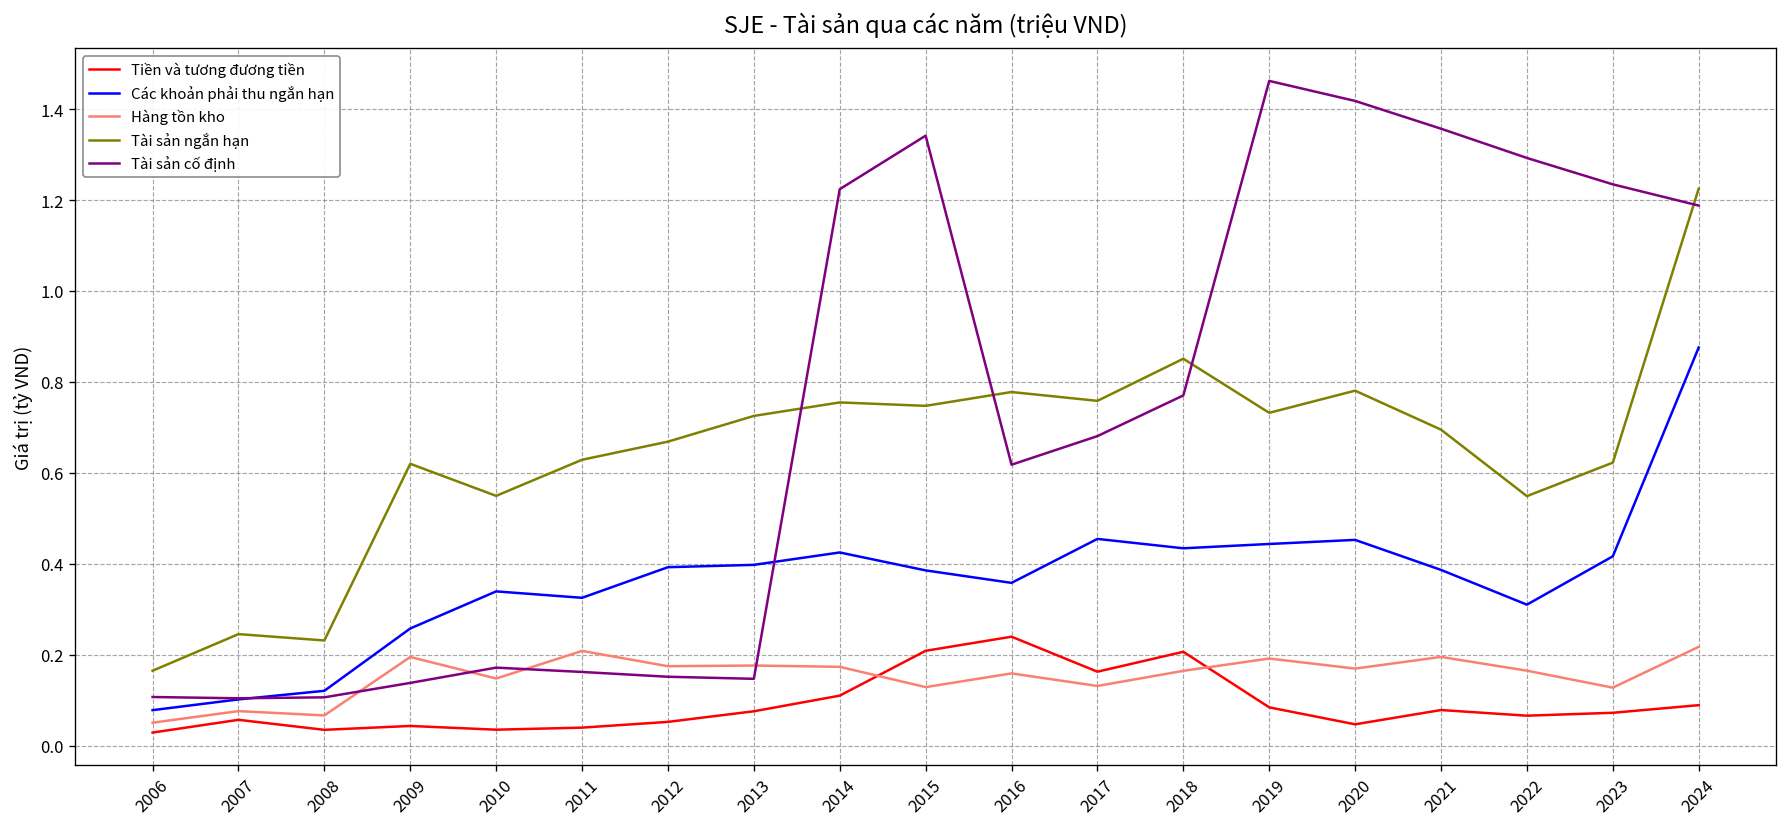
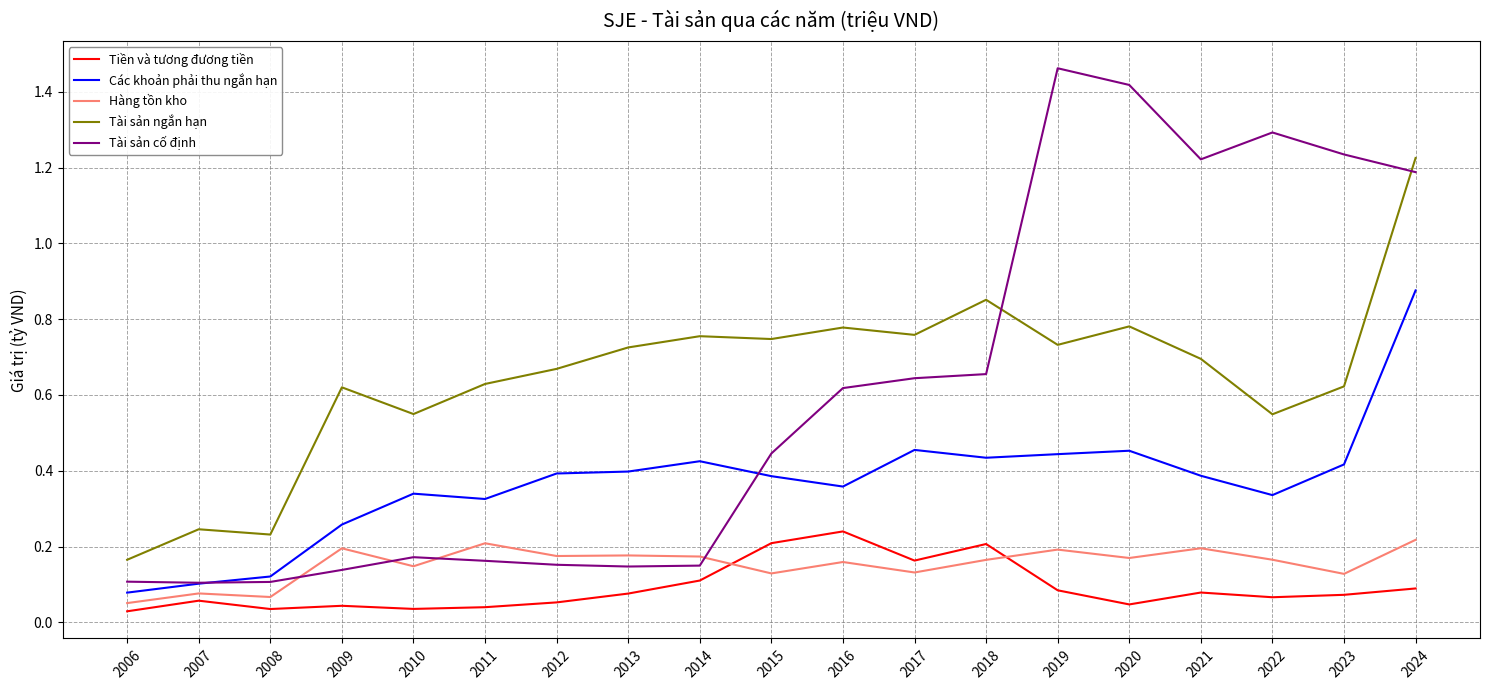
  {
    "Tiền và tương đương tiền": {
      "2006": 0.03,
      "2007": 0.06,
      "2008": 0.04,
      "2009": 0.04,
      "2010": 0.04,
      "2011": 0.04,
      "2012": 0.05,
      "2013": 0.08,
      "2014": 0.11,
      "2015": 0.21,
      "2016": 0.24,
      "2017": 0.16,
      "2018": 0.21,
      "2019": 0.08,
      "2020": 0.05,
      "2021": 0.08,
      "2022": 0.07,
      "2023": 0.07,
      "2024": 0.09
    },
    "Các khoản phải thu ngắn hạn": {
      "2006": 0.08,
      "2008": 0.12,
      "2009": 0.26,
      "2010": 0.34,
      "2011": 0.33,
      "2012": 0.39,
      "2013": 0.40,
      "2014": 0.43,
      "2015": 0.39,
      "2016": 0.36,
      "2017": 0.45,
      "2018": 0.43,
      "2019": 0.44,
      "2020": 0.45,
      "2021": 0.39,
-     "2022": 0.31,
+     "2022": 0.34,
      "2023": 0.42,
      "2024": 0.88
    },
    "Hàng tồn kho": {
      "2006": 0.05,
      "2007": 0.08,
      "2008": 0.07,
      "2009": 0.20,
      "2010": 0.15,
      "2011": 0.21,
      "2012": 0.18,
      "2013": 0.18,
      "2014": 0.17,
      "2015": 0.13,
      "2016": 0.16,
      "2017": 0.13,
      "2018": 0.16,
      "2019": 0.19,
      "2020": 0.17,
      "2021": 0.20,
      "2022": 0.17,
      "2023": 0.13,
      "2024": 0.22
    },
    "Tài sản ngắn hạn": {
      "2006": 0.17,
      "2007": 0.25,
      "2008": 0.23,
      "2009": 0.62,
      "2010": 0.55,
      "2011": 0.63,
      "2012": 0.67,
      "2013": 0.73,
      "2014": 0.76,
      "2015": 0.75,
      "2016": 0.78,
      "2017": 0.76,
      "2018": 0.85,
      "2019": 0.73,
      "2020": 0.78,
      "2021": 0.70,
      "2022": 0.55,
      "2023": 0.62,
      "2024": 1.23
    },
    "Tài sản cố định": {
      "2006": 0.11,
      "2008": 0.11,
      "2009": 0.14,
      "2010": 0.17,
      "2011": 0.16,
      "2012": 0.15,
      "2013": 0.15,
-     "2014": 1.22,
-     "2015": 1.34,
+     "2014": 0.15,
+     "2015": 0.45,
      "2016": 0.62,
-     "2017": 0.68,
-     "2018": 0.77,
+     "2017": 0.64,
+     "2018": 0.66,
      "2019": 1.46,
      "2020": 1.42,
-     "2021": 1.36,
+     "2021": 1.22,
      "2022": 1.29,
      "2023": 1.23,
      "2024": 1.19
    }
  }
